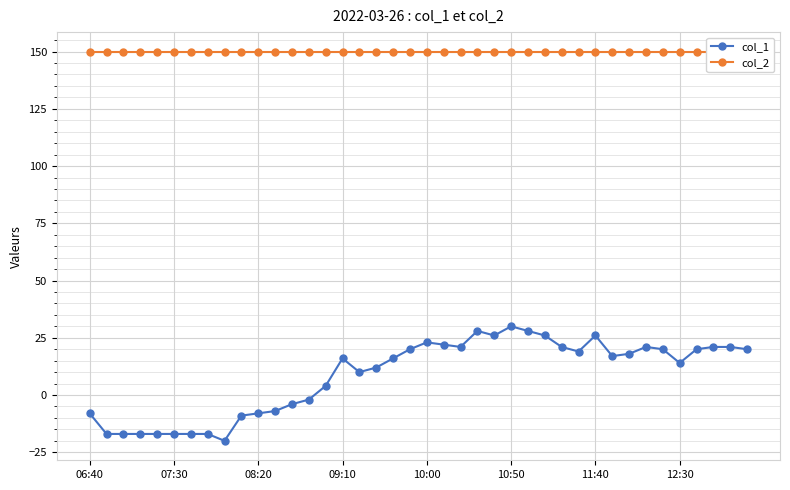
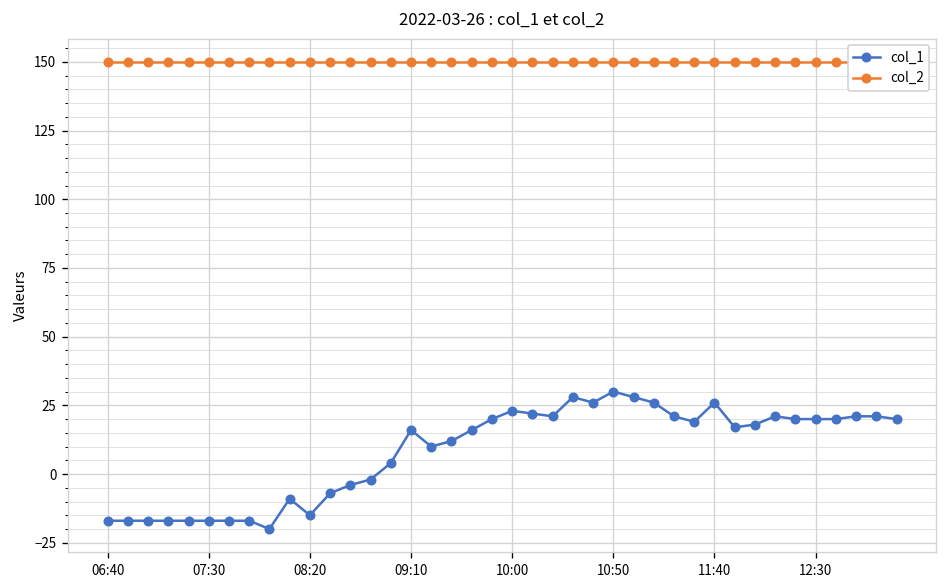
  {
    "col_1": {
-     "06:40": -8,
+     "06:40": -17,
      "07:30": -17,
-     "08:20": -8,
+     "08:20": -15,
      "09:10": 16,
      "10:00": 23,
      "10:50": 30,
      "11:40": 26,
-     "12:30": 14
+     "12:30": 20
    },
    "col_2": {
      "06:40": 150,
      "07:30": 150,
      "08:20": 150,
      "09:10": 150,
      "10:00": 150,
      "10:50": 150,
      "11:40": 150,
      "12:30": 150
    }
  }
